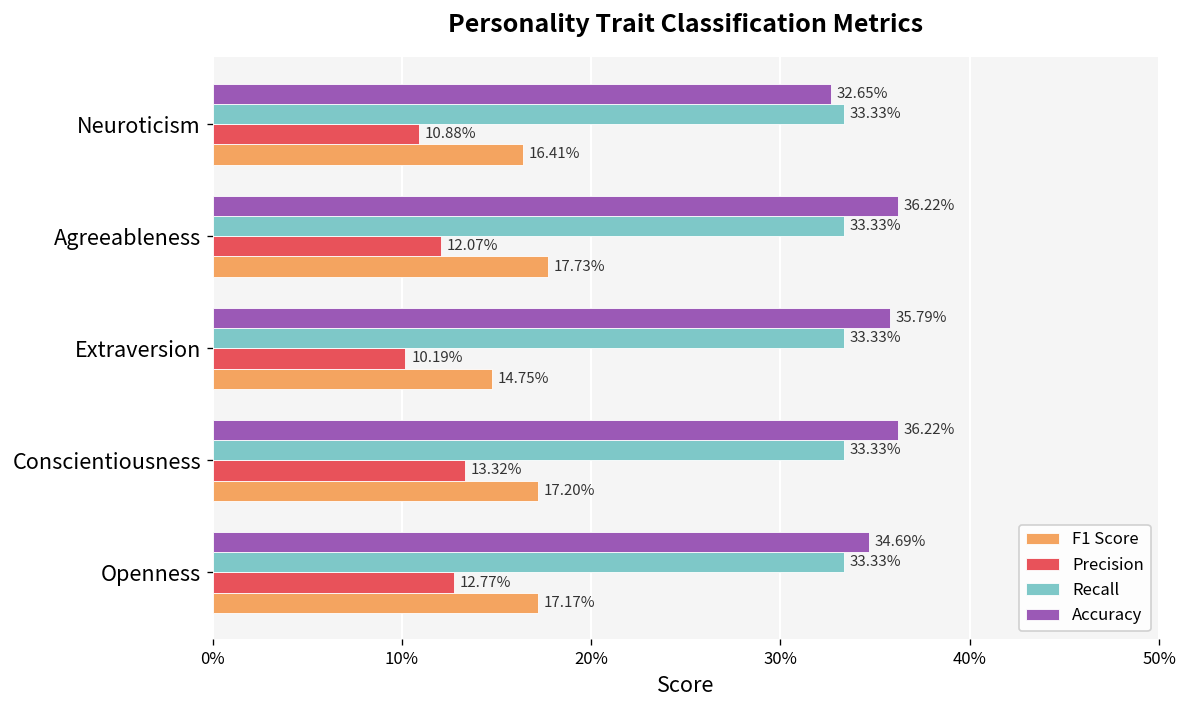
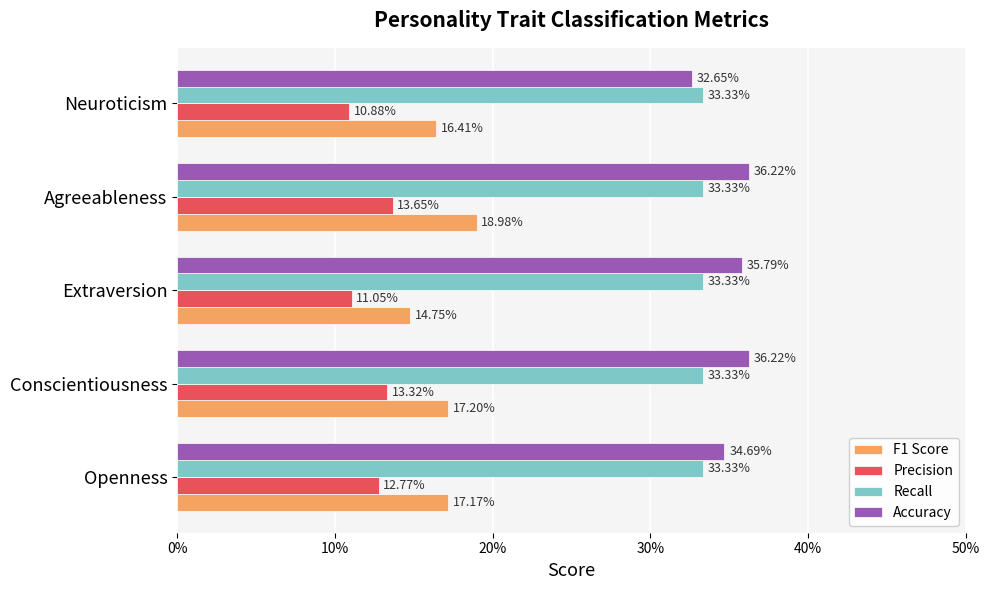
  {
    "F1 Score": {
      "Neuroticism": "16.41%",
-     "Agreeableness": "17.73%",
+     "Agreeableness": "18.98%",
      "Extraversion": "14.75%",
      "Conscientiousness": "17.20%",
      "Openness": "17.17%"
    },
    "Precision": {
      "Neuroticism": "10.88%",
-     "Agreeableness": "12.07%",
-     "Extraversion": "10.19%",
+     "Agreeableness": "13.65%",
+     "Extraversion": "11.05%",
      "Conscientiousness": "13.32%",
      "Openness": "12.77%"
    },
    "Recall": {
      "Neuroticism": "33.33%",
      "Agreeableness": "33.33%",
      "Extraversion": "33.33%",
      "Conscientiousness": "33.33%",
      "Openness": "33.33%"
    },
    "Accuracy": {
      "Neuroticism": "32.65%",
      "Agreeableness": "36.22%",
      "Extraversion": "35.79%",
      "Conscientiousness": "36.22%",
      "Openness": "34.69%"
    }
  }
